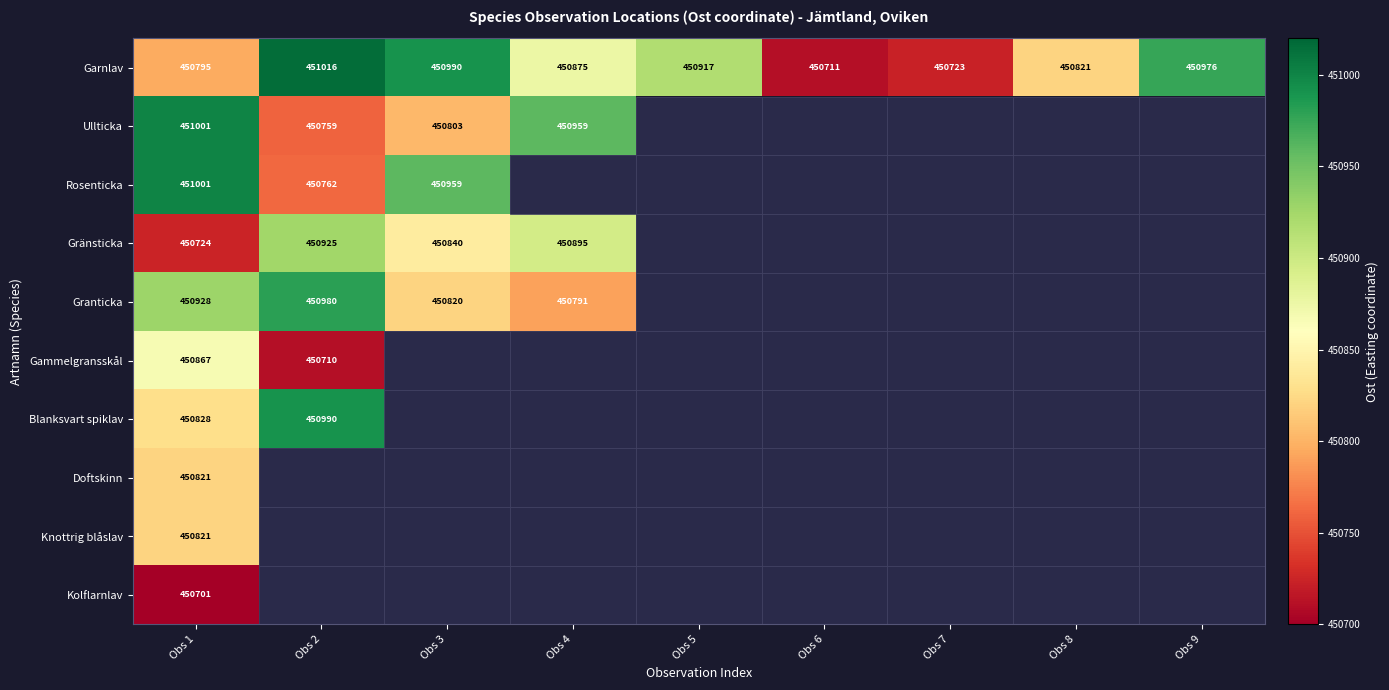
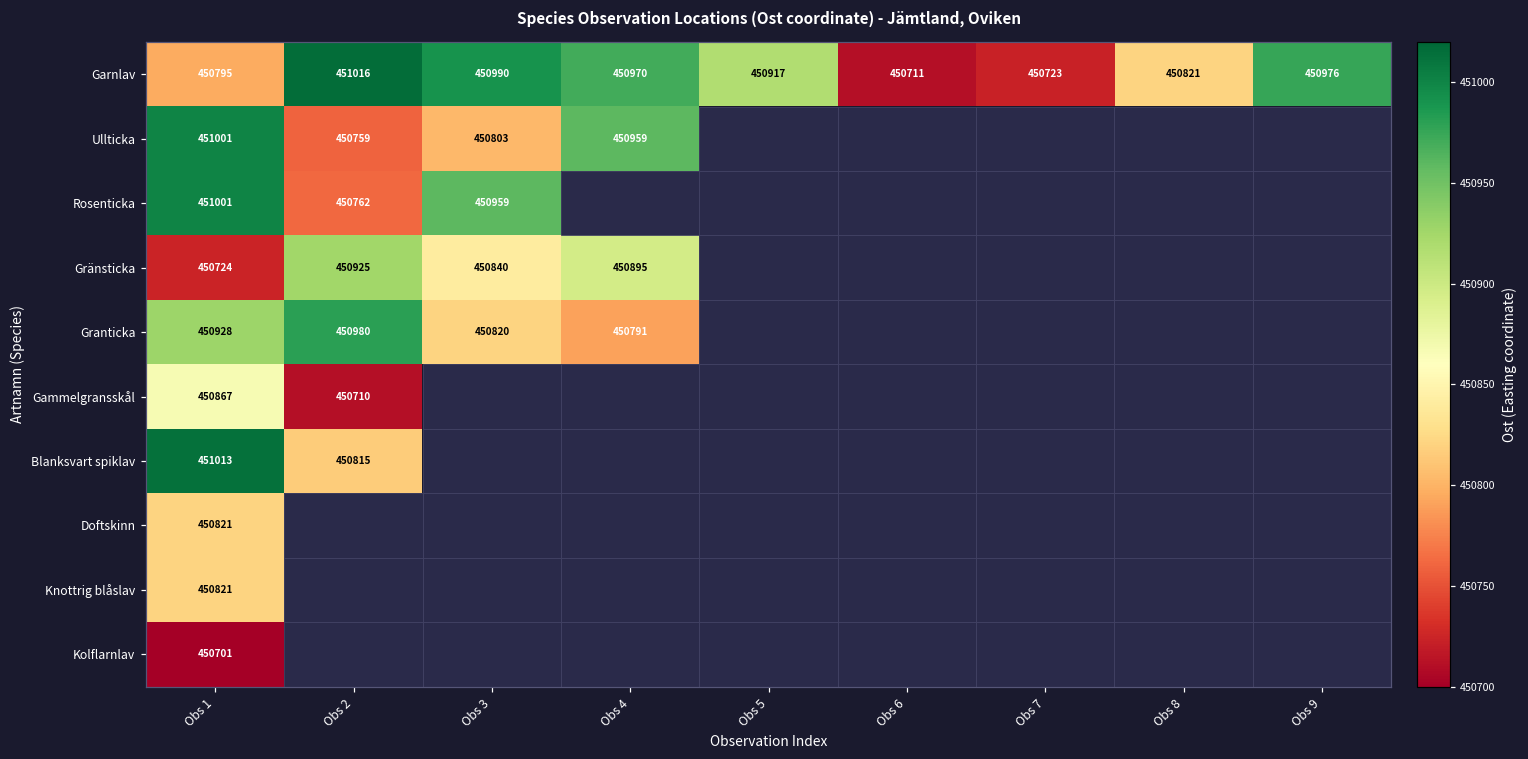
  {
    "Garnlav": {
      "Obs 1": 450795,
      "Obs 2": 451016,
      "Obs 3": 450990,
-     "Obs 4": 450875,
+     "Obs 4": 450970,
      "Obs 5": 450917,
      "Obs 6": 450711,
      "Obs 7": 450723,
      "Obs 8": 450821,
      "Obs 9": 450976
    },
    "Ullticka": {
      "Obs 1": 451001,
      "Obs 2": 450759,
      "Obs 3": 450803,
      "Obs 4": 450959
    },
    "Rosenticka": {
      "Obs 1": 451001,
      "Obs 2": 450762,
      "Obs 3": 450959
    },
    "Gränsticka": {
      "Obs 1": 450724,
      "Obs 2": 450925,
      "Obs 3": 450840,
      "Obs 4": 450895
    },
    "Granticka": {
      "Obs 1": 450928,
      "Obs 2": 450980,
      "Obs 3": 450820,
      "Obs 4": 450791
    },
    "Gammelgransskål": {
      "Obs 1": 450867,
      "Obs 2": 450710
    },
    "Blanksvart spiklav": {
-     "Obs 1": 450828,
-     "Obs 2": 450990
+     "Obs 1": 451013,
+     "Obs 2": 450815
    },
    "Doftskinn": {
      "Obs 1": 450821
    },
    "Knottrig blåslav": {
      "Obs 1": 450821
    },
    "Kolflarnlav": {
      "Obs 1": 450701
    }
  }
